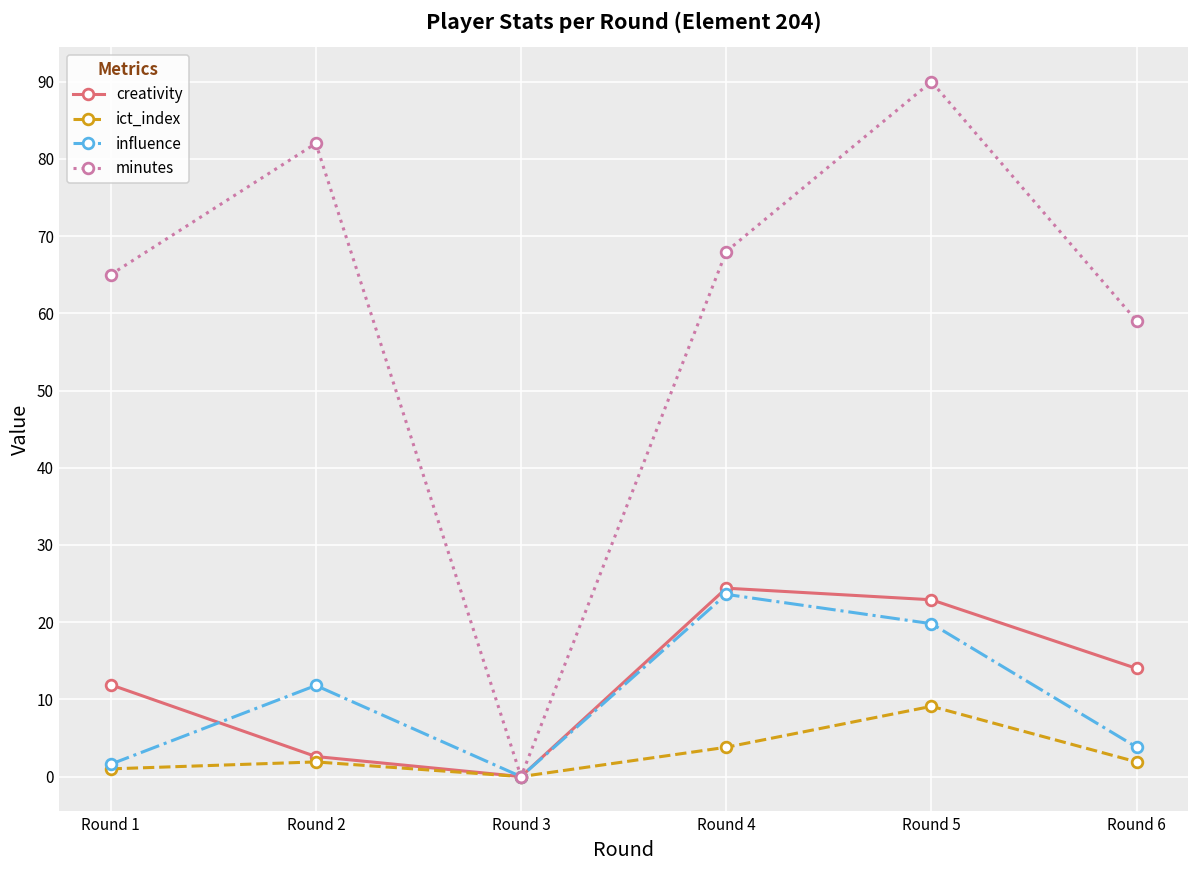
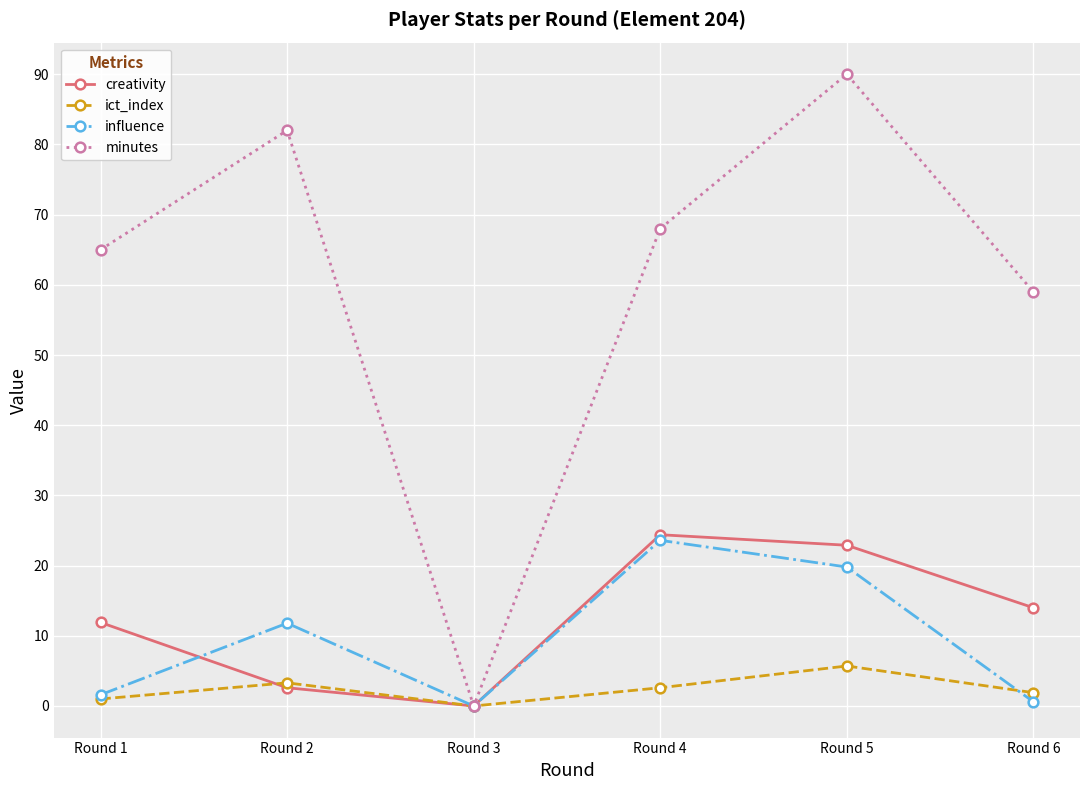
  {
    "ict_index": {
      "Round 1": 1,
-     "Round 2": 2,
-     "Round 4": 4,
-     "Round 5": 9,
+     "Round 2": 3,
+     "Round 4": 3,
+     "Round 5": 6,
      "Round 6": 2
    },
    "influence": {
      "Round 1": 2,
      "Round 2": 12,
      "Round 4": 24,
      "Round 5": 20,
-     "Round 6": 4
+     "Round 6": 1
    }
  }
